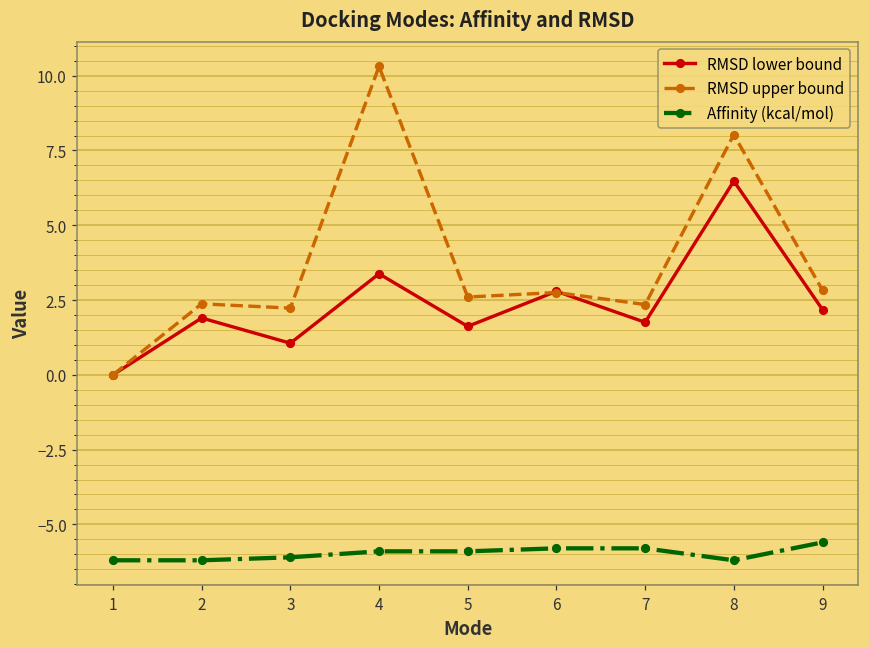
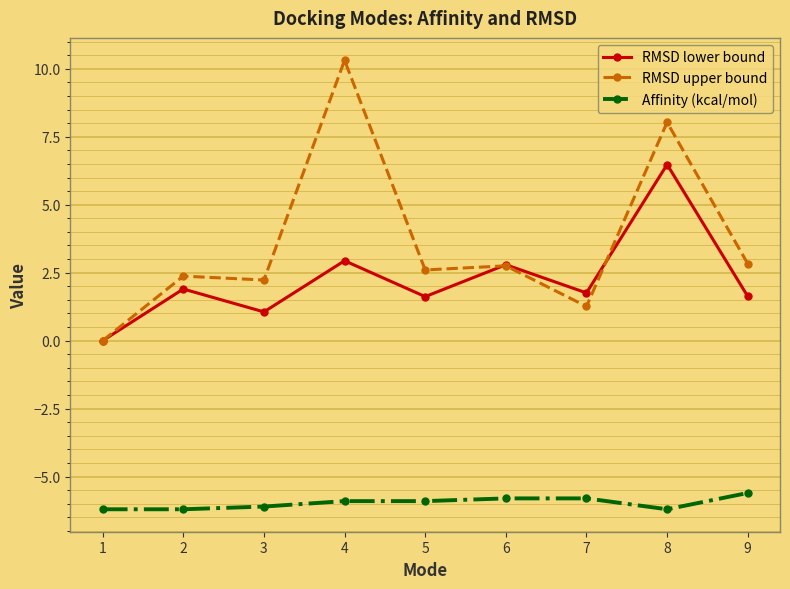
  {
    "RMSD lower bound": {
      "2": 1.9,
      "3": 1.1,
-     "4": 3.4,
+     "4": 2.9,
      "5": 1.6,
      "7": 1.8,
      "8": 6.5,
-     "9": 2.2
+     "9": 1.6
    },
    "RMSD upper bound": {
      "2": 2.4,
      "3": 2.2,
      "4": 10.3,
      "5": 2.6,
-     "7": 2.4,
+     "7": 1.3,
      "8": 8.0,
      "9": 2.8
    },
    "Affinity (kcal/mol)": {
      "1": -6.2,
      "2": -6.2,
      "3": -6.1,
      "4": -5.9,
      "5": -5.9,
      "6": -5.8,
      "7": -5.8,
      "8": -6.2,
      "9": -5.6
    }
  }
